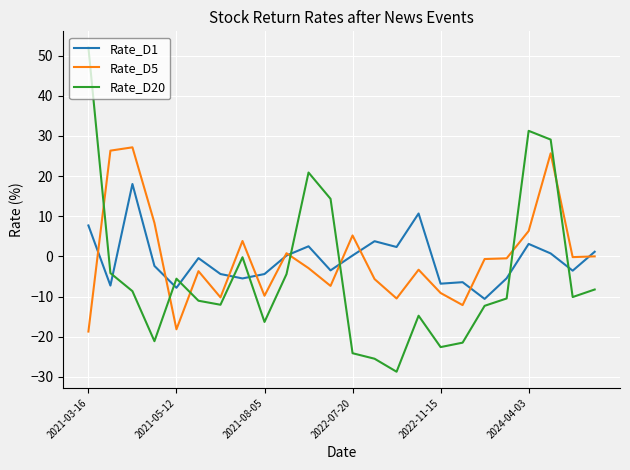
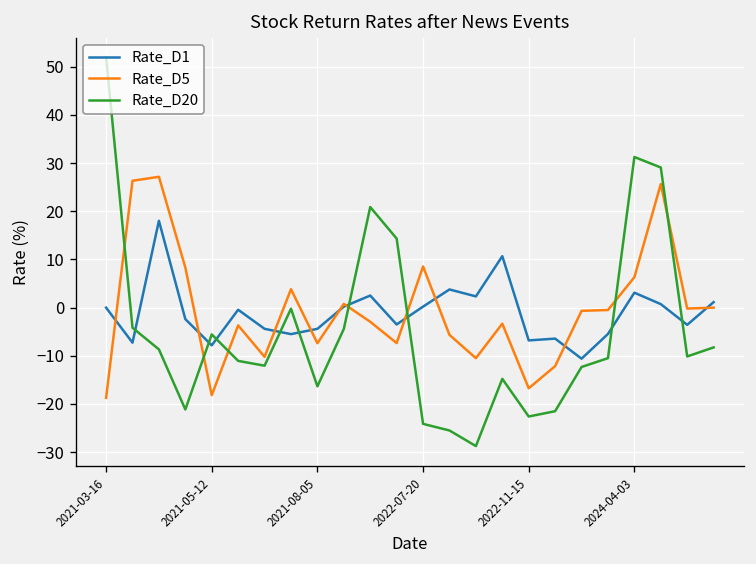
  {
    "Rate_D1": {
-     "2021-03-16": 8,
+     "2021-03-16": 0,
      "2021-05-12": -8,
      "2021-08-05": -4,
      "2022-07-20": 0,
      "2022-11-15": -7,
      "2024-04-03": 3
    },
    "Rate_D5": {
      "2021-03-16": -19,
      "2021-05-12": -18,
-     "2021-08-05": -10,
-     "2022-07-20": 5,
-     "2022-11-15": -9,
+     "2021-08-05": -7,
+     "2022-07-20": 9,
+     "2022-11-15": -17,
      "2024-04-03": 6
    },
    "Rate_D20": {
      "2021-05-12": -6,
      "2021-08-05": -16,
      "2022-07-20": -24,
      "2022-11-15": -23,
      "2024-04-03": 31
    }
  }
